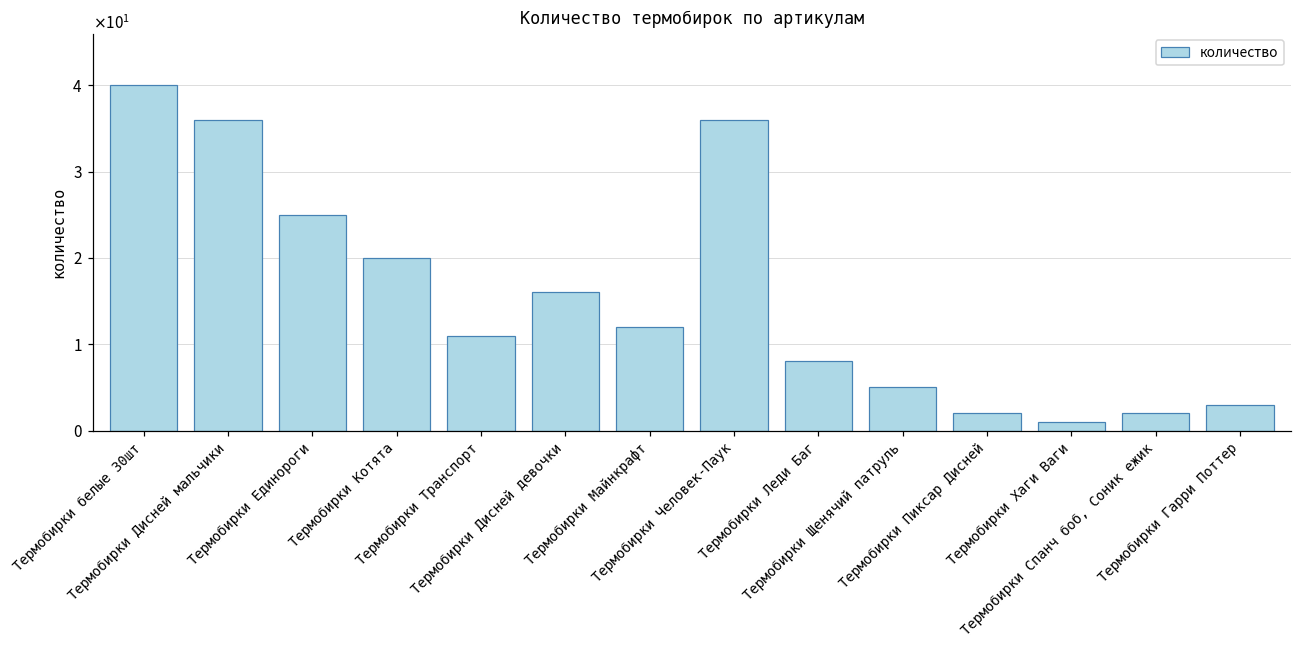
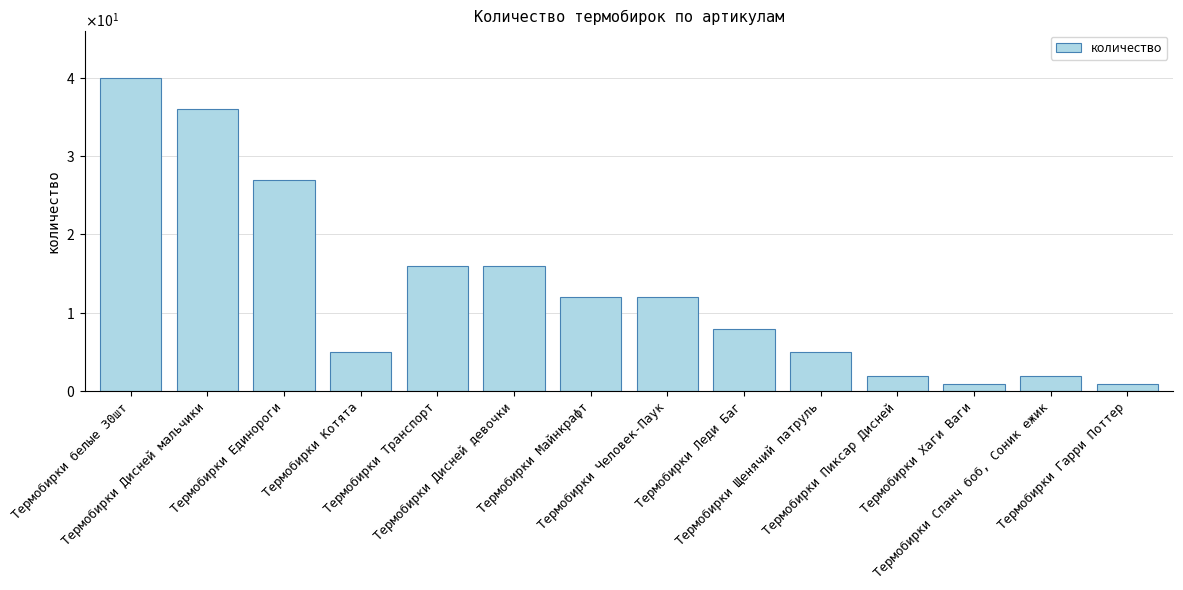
  {
    "Термобирки белые 30шт": 40,
    "Термобирки Дисней мальчики": 36,
-   "Термобирки Единороги": 25,
-   "Термобирки Котята": 20,
-   "Термобирки Транспорт": 11,
+   "Термобирки Единороги": 27,
+   "Термобирки Котята": 5,
+   "Термобирки Транспорт": 16,
    "Термобирки Дисней девочки": 16,
    "Термобирки Майнкрафт": 12,
-   "Термобирки Человек-Паук": 36,
+   "Термобирки Человек-Паук": 12,
    "Термобирки Леди Баг": 8,
    "Термобирки Щенячий патруль": 5,
    "Термобирки Пиксар Дисней": 2,
    "Термобирки Хаги Ваги": 1,
    "Термобирки Спанч боб, Соник ежик": 2,
-   "Термобирки Гарри Поттер": 3
+   "Термобирки Гарри Поттер": 1
  }
